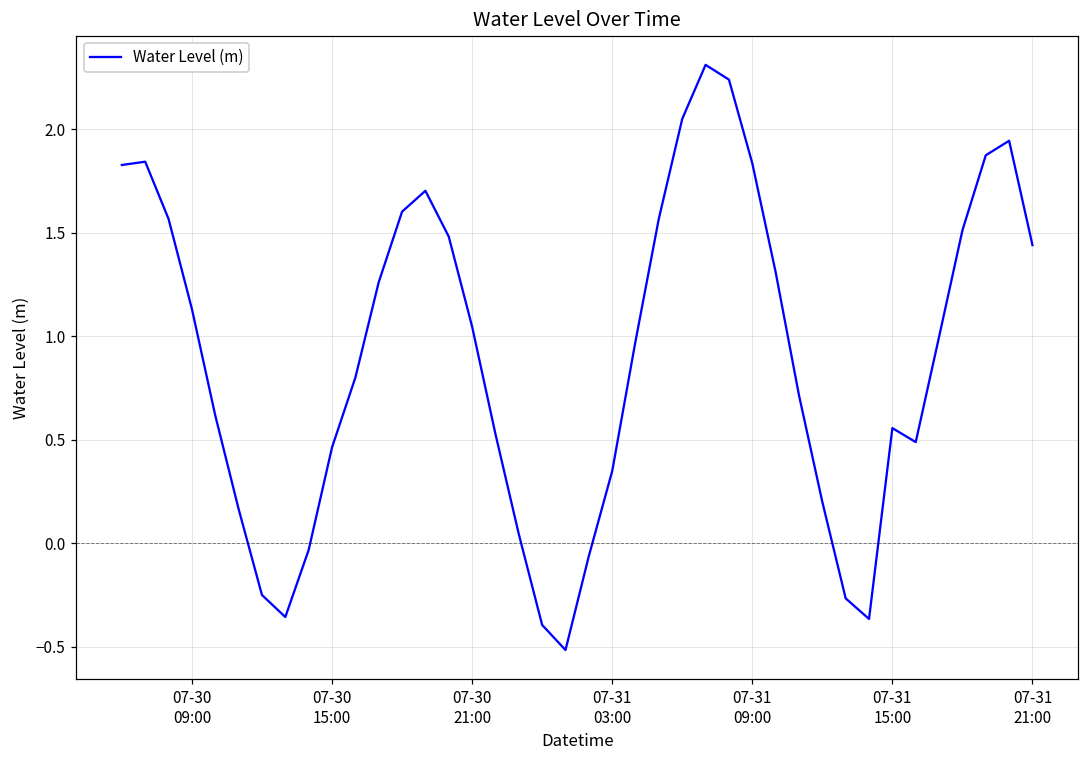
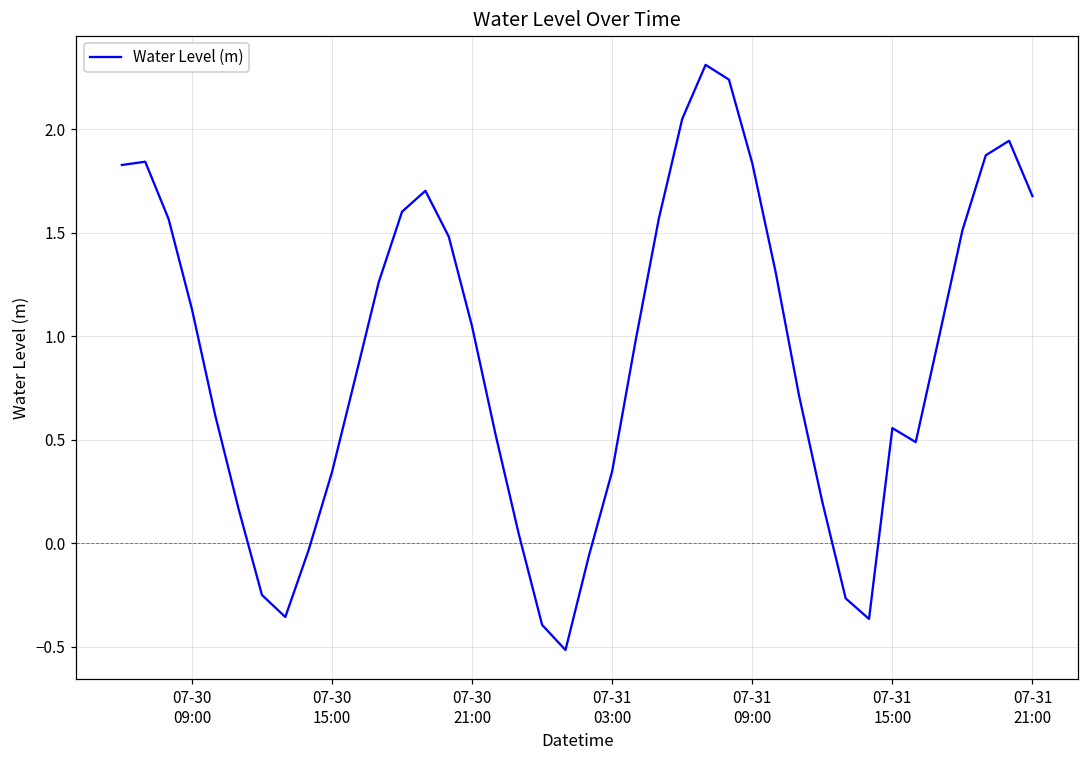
  {
    "07-30 09:00": 1.13,
-   "07-30 15:00": 0.46,
+   "07-30 15:00": 0.34,
    "07-30 21:00": 1.05,
    "07-31 03:00": 0.35,
    "07-31 09:00": 1.84,
    "07-31 15:00": 0.56,
-   "07-31 21:00": 1.44
+   "07-31 21:00": 1.68
  }
